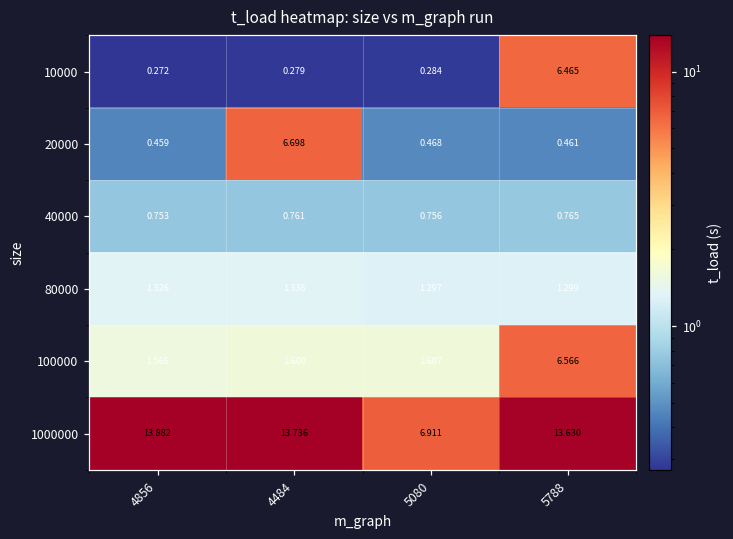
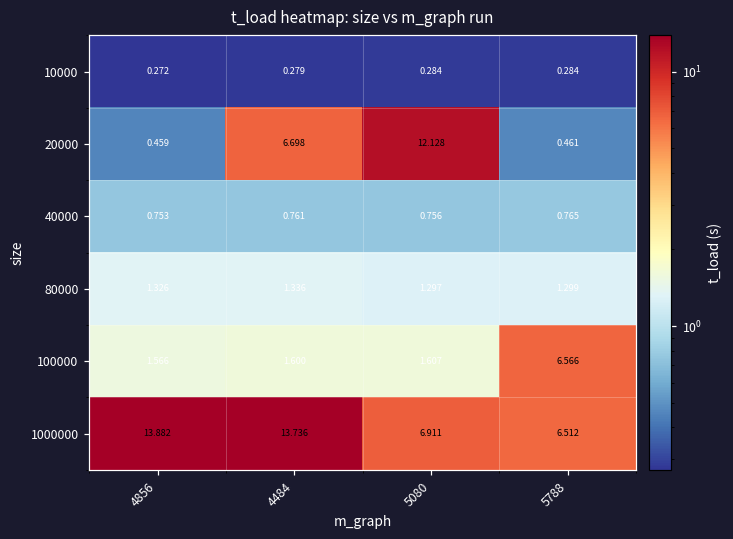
  {
    "10000": {
      "4856": 0.272,
      "4484": 0.279,
      "5080": 0.284,
-     "5788": 6.465
+     "5788": 0.284
    },
    "20000": {
      "4856": 0.459,
      "4484": 6.698,
-     "5080": 0.468,
+     "5080": 12.128,
      "5788": 0.461
    },
    "40000": {
      "4856": 0.753,
      "4484": 0.761,
      "5080": 0.756,
      "5788": 0.765
    },
    "100000": {
      "5788": 6.566
    },
    "1000000": {
      "4856": 13.882,
      "4484": 13.736,
      "5080": 6.911,
-     "5788": 13.630
+     "5788": 6.512
    }
  }
